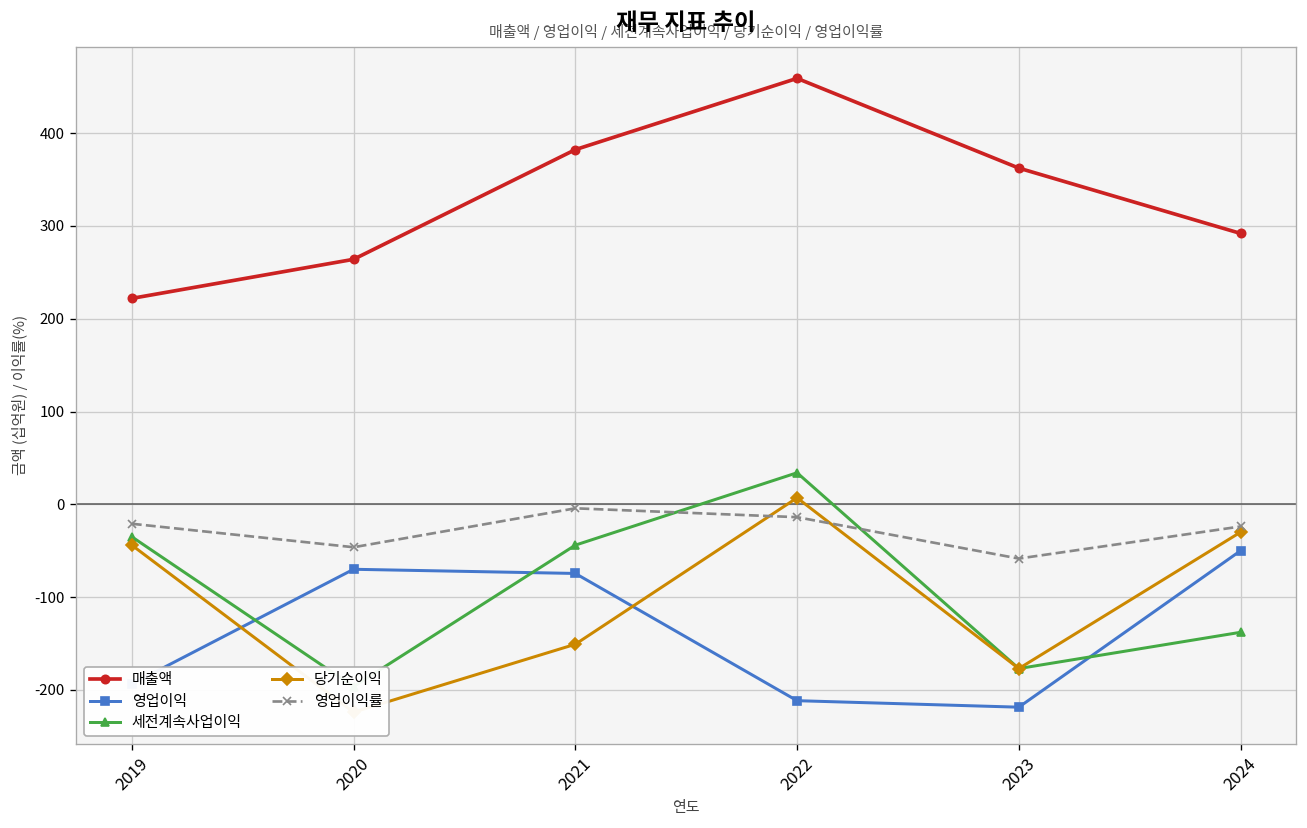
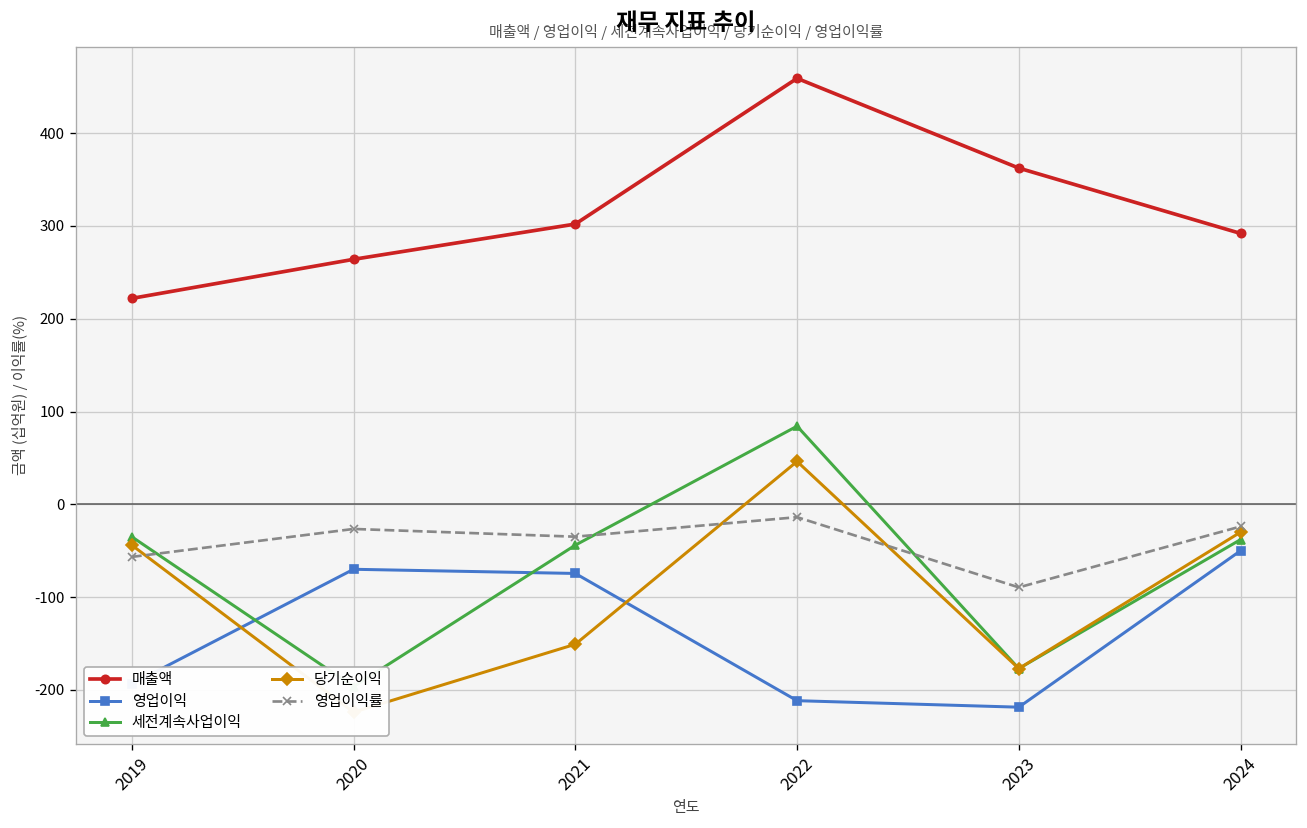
  {
    "매출액": {
      "2019": 220,
      "2020": 260,
-     "2021": 380,
+     "2021": 300,
      "2022": 460,
      "2023": 360,
      "2024": 290
    },
    "영업이익": {
      "2020": -70,
      "2021": -70,
      "2022": -210,
      "2023": -220,
      "2024": -50
    },
    "세전계속사업이익": {
      "2019": -40,
      "2021": -40,
-     "2022": 30,
-     "2024": -140
+     "2022": 80,
+     "2024": -40
    },
    "당기순이익": {
      "2019": -40,
      "2021": -150,
-     "2022": 10,
+     "2022": 50,
      "2024": -30
    },
    "영업이익률": {
-     "2019": -20,
-     "2020": -50,
-     "2021": 0,
+     "2019": -60,
+     "2020": -30,
+     "2021": -30,
      "2022": -10,
-     "2023": -60,
+     "2023": -90,
      "2024": -20
    }
  }
